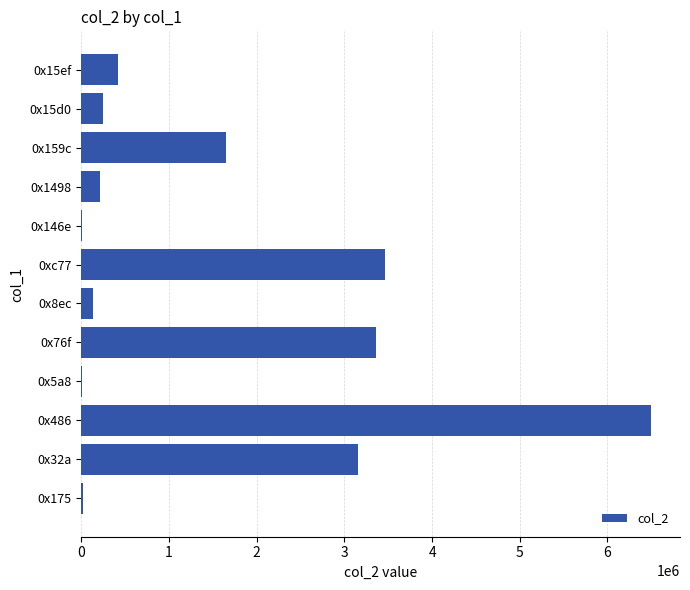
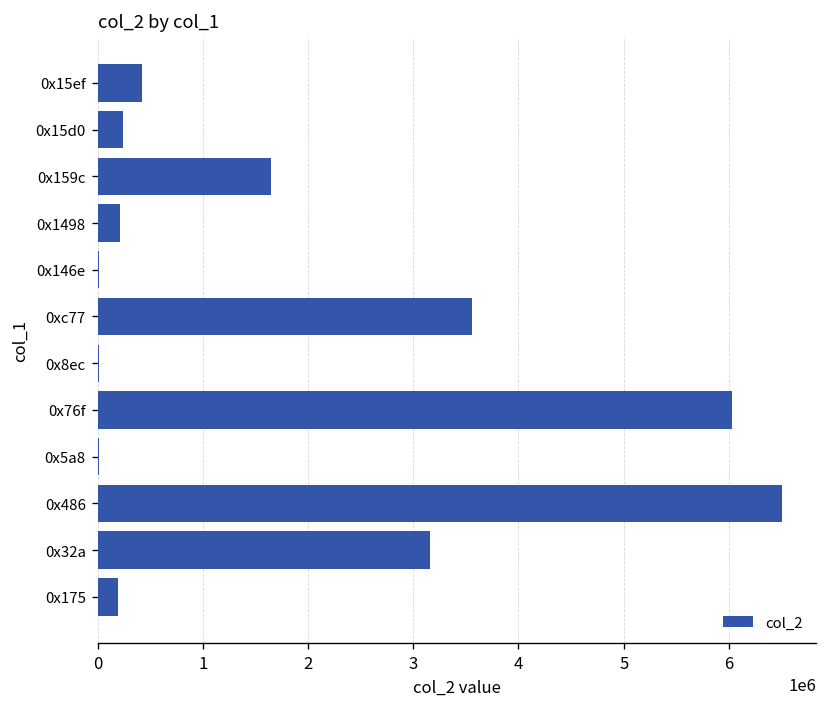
  {
    "0x15ef": 400000,
    "0x15d0": 200000,
    "0x159c": 1600000,
    "0x1498": 200000,
-   "0xc77": 3500000,
-   "0x8ec": 100000,
-   "0x76f": 3400000,
+   "0xc77": 3600000,
+   "0x8ec": 0,
+   "0x76f": 6000000,
    "0x486": 6500000,
    "0x32a": 3200000,
-   "0x175": 0
+   "0x175": 200000
  }
